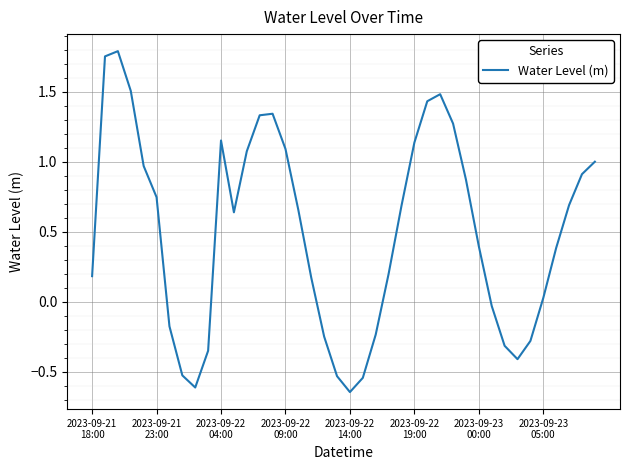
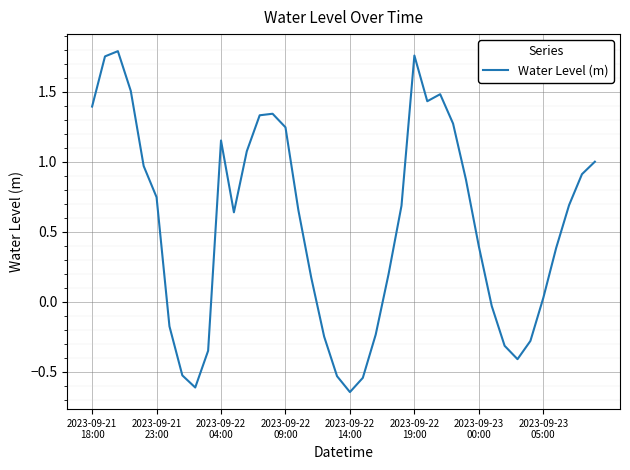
  {
-   "2023-09-21 18:00": 0.18,
+   "2023-09-21 18:00": 1.39,
    "2023-09-21 23:00": 0.75,
    "2023-09-22 04:00": 1.15,
-   "2023-09-22 09:00": 1.09,
+   "2023-09-22 09:00": 1.25,
    "2023-09-22 14:00": -0.64,
-   "2023-09-22 19:00": 1.14,
+   "2023-09-22 19:00": 1.76,
    "2023-09-23 00:00": 0.40,
    "2023-09-23 05:00": 0.03
  }
